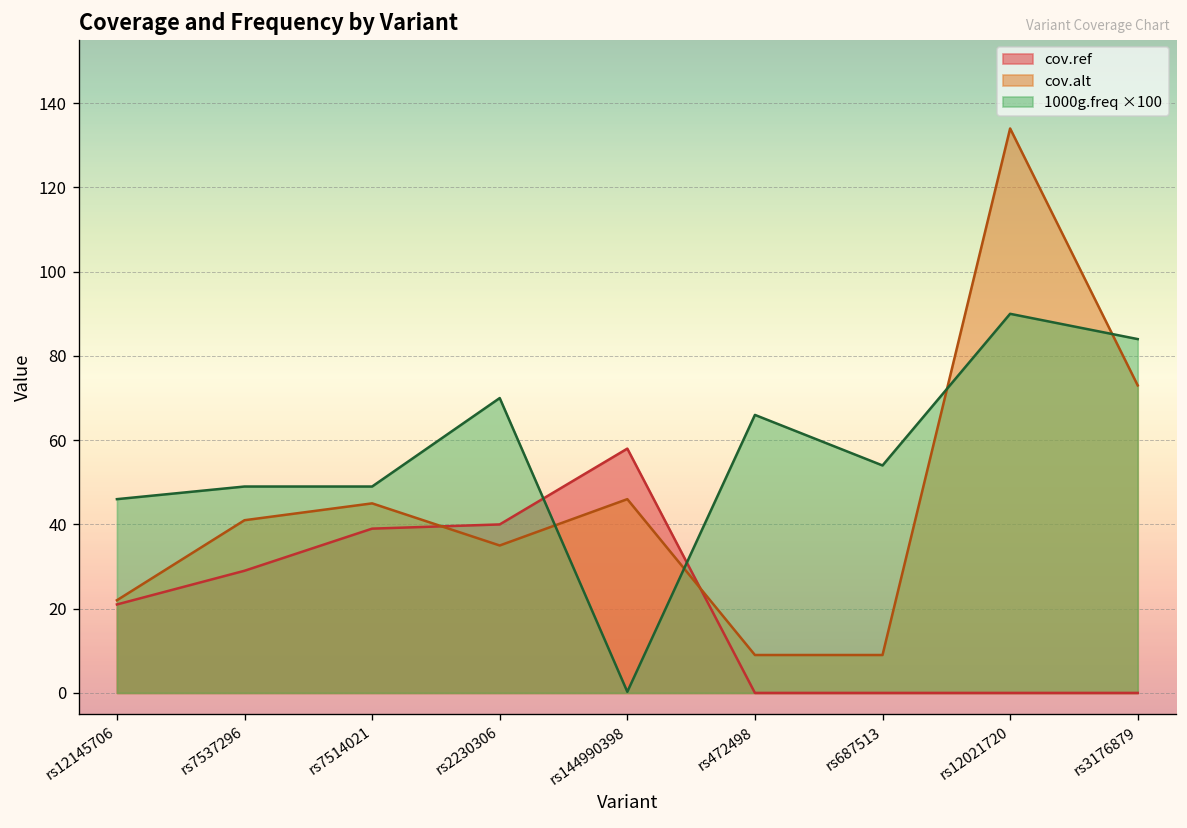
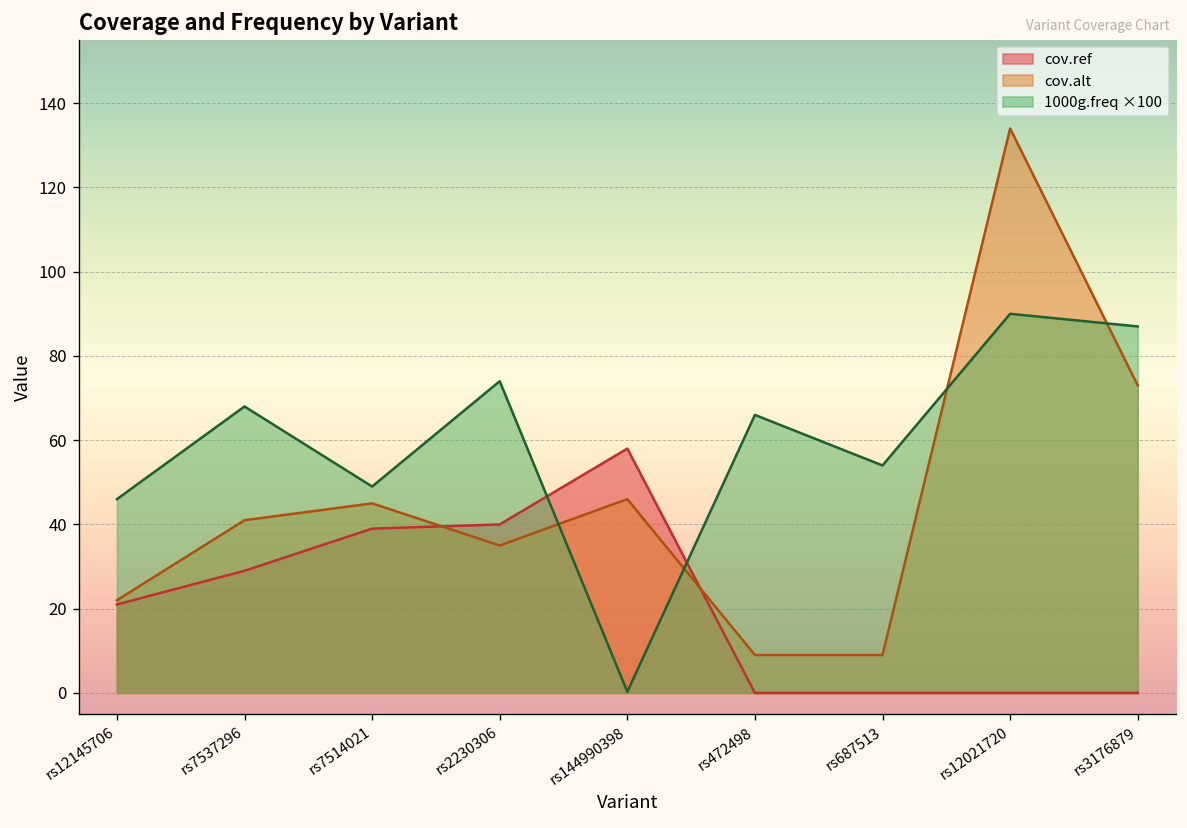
  {
    "1000g.freq ×100": {
      "rs12145706": 46,
-     "rs7537296": 49,
+     "rs7537296": 68,
      "rs7514021": 49,
-     "rs2230306": 70,
+     "rs2230306": 74,
      "rs144990398": 0,
      "rs472498": 66,
      "rs687513": 54,
      "rs12021720": 90,
-     "rs3176879": 84
+     "rs3176879": 87
    }
  }
